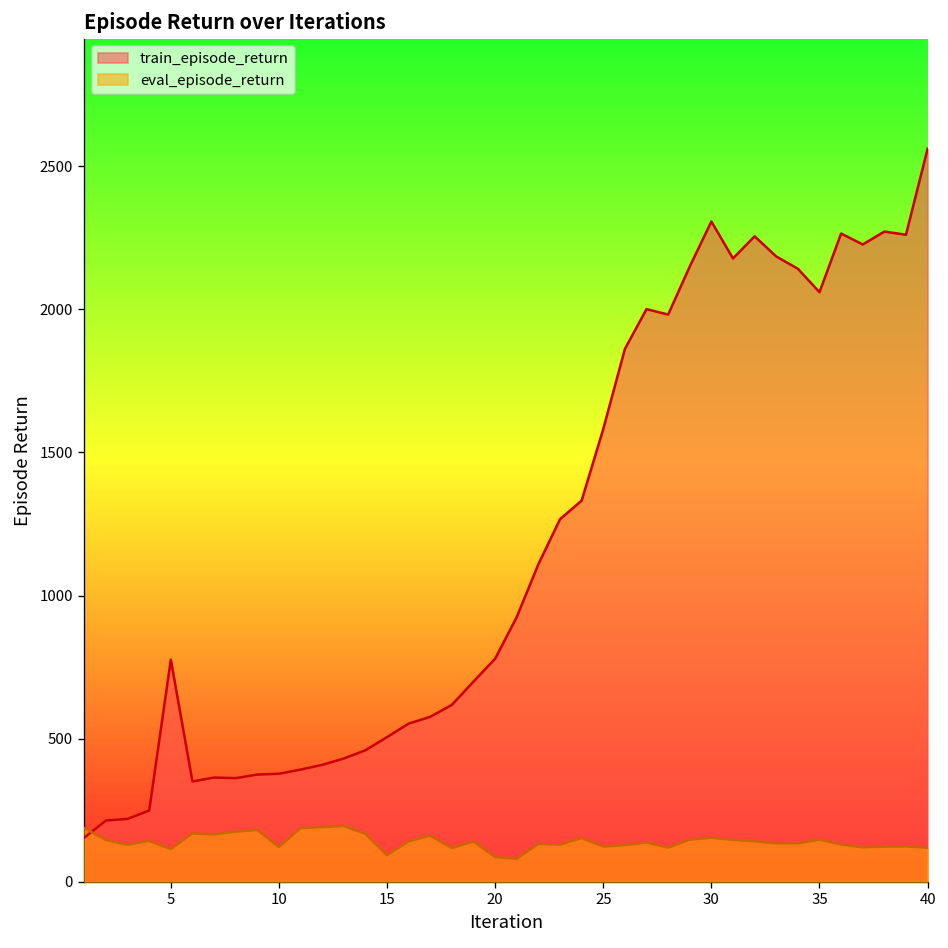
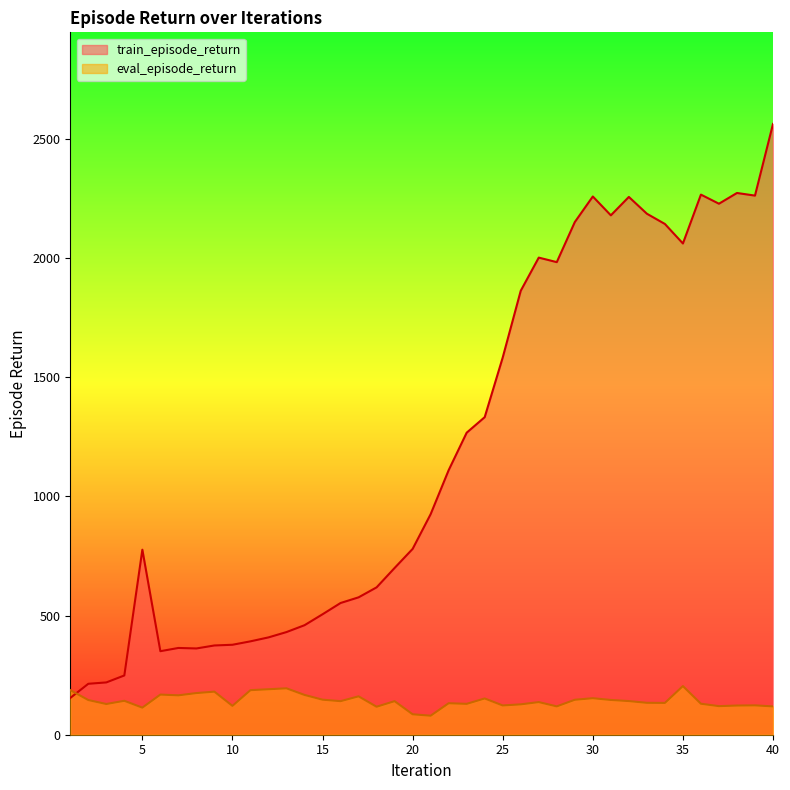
  {
    "train_episode_return": {
      "5": 780,
      "10": 380,
      "15": 510,
      "20": 780,
      "25": 1580,
-     "30": 2310,
+     "30": 2260,
      "35": 2060,
      "40": 2560
    },
    "eval_episode_return": {
      "5": 110,
      "10": 120,
-     "15": 90,
+     "15": 150,
      "20": 90,
      "25": 120,
      "30": 150,
-     "35": 150,
+     "35": 200,
      "40": 120
    }
  }
